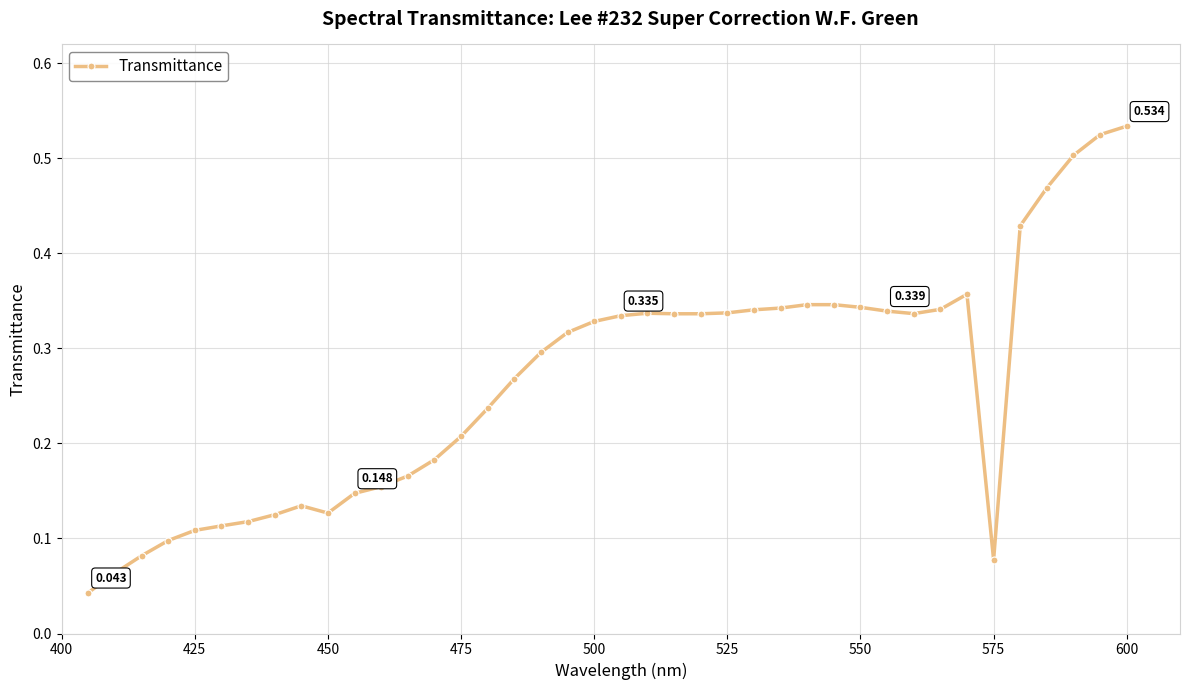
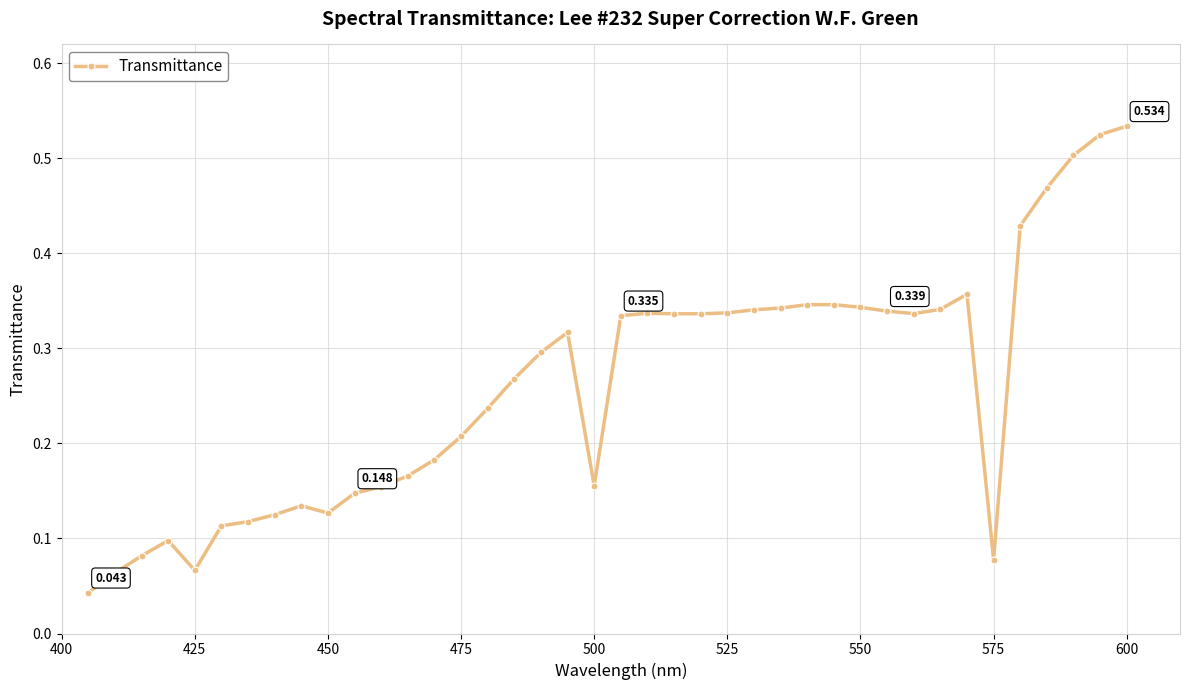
  {
-   "425": 0.11,
+   "425": 0.07,
    "450": 0.13,
    "475": 0.21,
-   "500": 0.33,
+   "500": 0.16,
    "525": 0.34,
    "550": 0.34,
    "575": 0.08
  }
